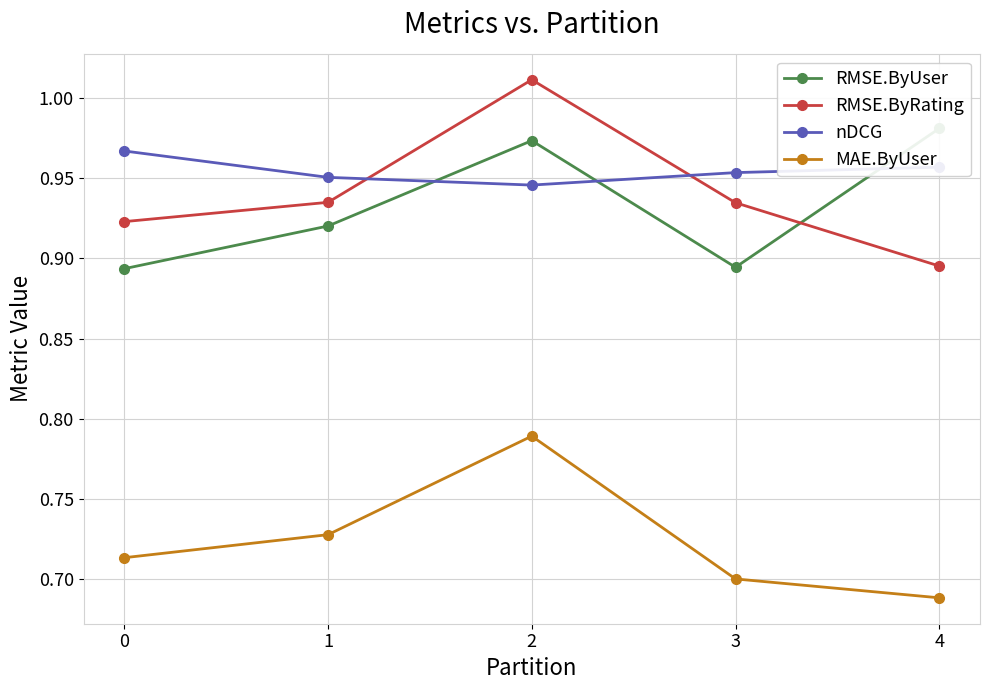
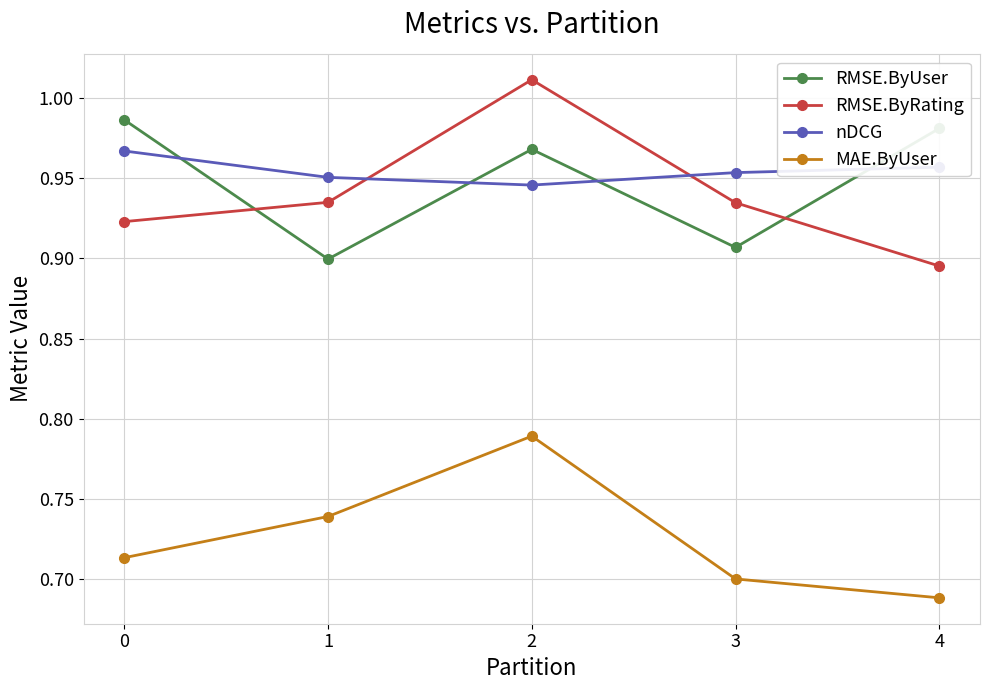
  {
    "RMSE.ByUser": {
-     "0": 0.894,
-     "1": 0.920,
-     "2": 0.973,
-     "3": 0.894
+     "0": 0.986,
+     "1": 0.900,
+     "2": 0.968,
+     "3": 0.907
    },
    "RMSE.ByRating": {
      "0": 0.923,
      "1": 0.935,
      "2": 1.011,
      "3": 0.935,
      "4": 0.895
    },
    "nDCG": {
      "0": 0.967,
      "1": 0.950,
      "2": 0.946,
      "3": 0.953
    },
    "MAE.ByUser": {
      "0": 0.713,
-     "1": 0.728,
+     "1": 0.739,
      "2": 0.789,
      "3": 0.700,
      "4": 0.688
    }
  }
